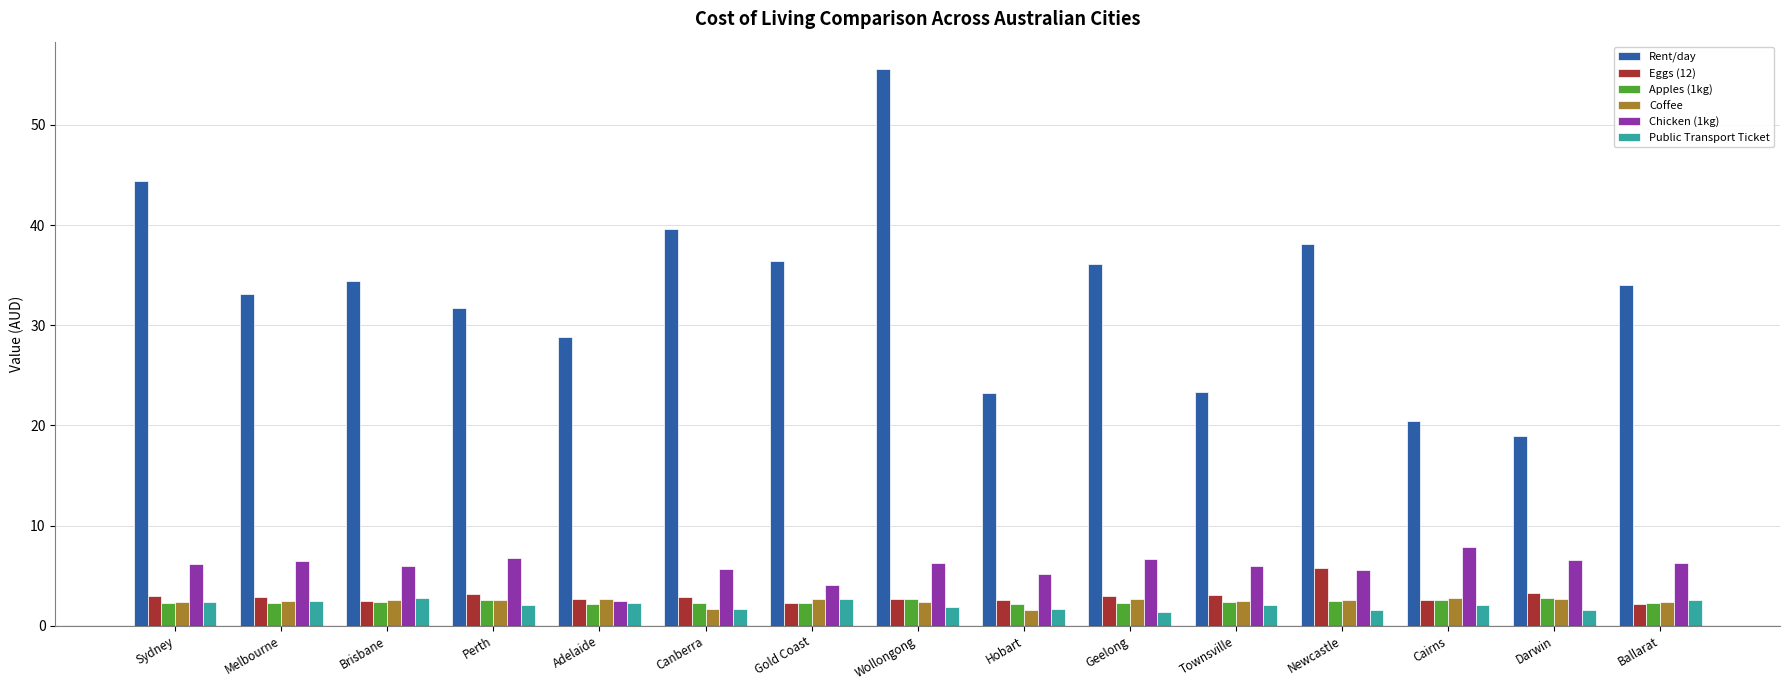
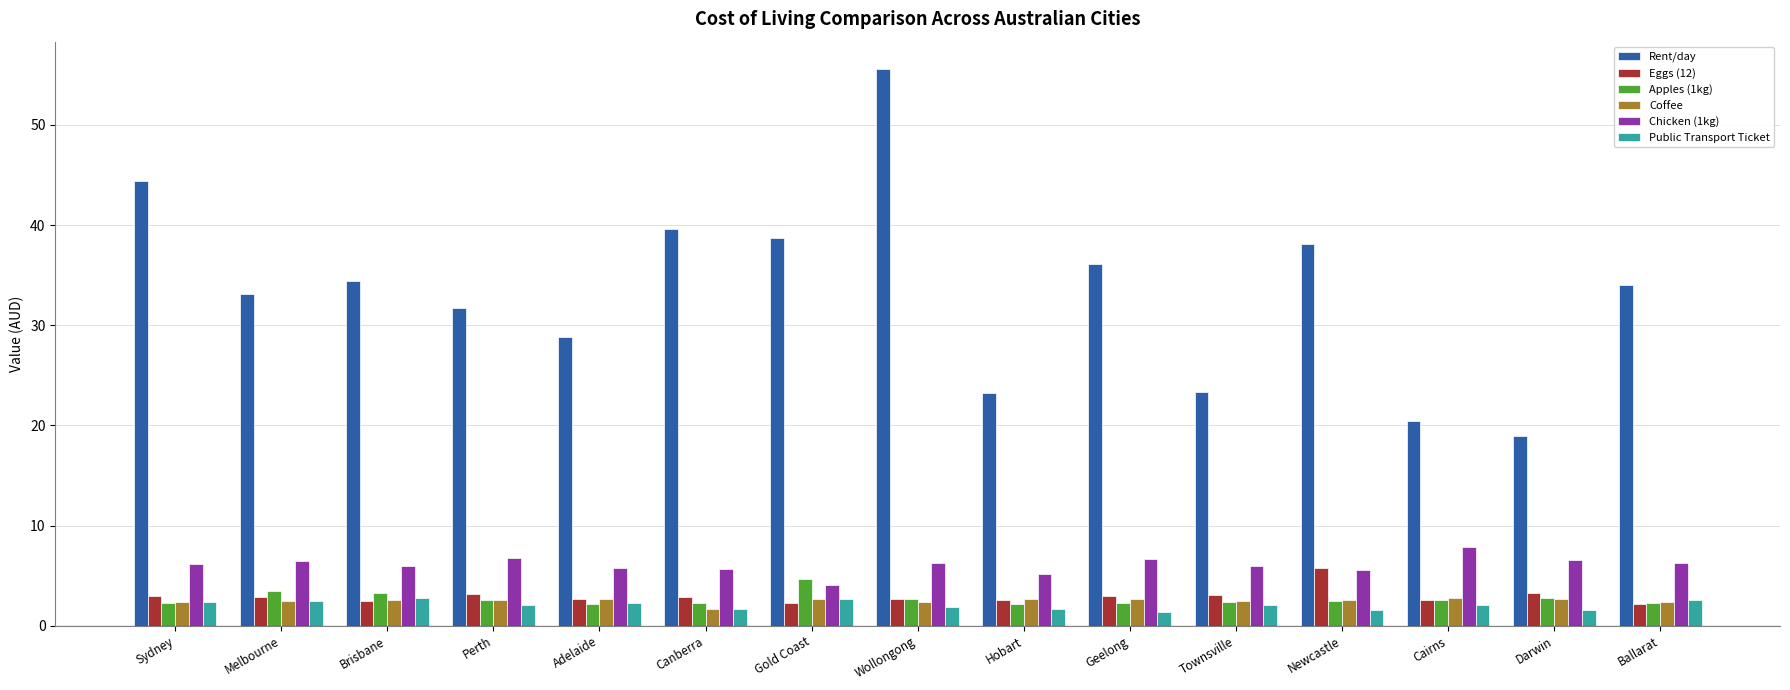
  {
    "Rent/day": {
      "Sydney": 44.4,
      "Melbourne": 33.2,
      "Brisbane": 34.4,
      "Perth": 31.7,
      "Adelaide": 28.8,
      "Canberra": 39.7,
-     "Gold Coast": 36.4,
+     "Gold Coast": 38.7,
      "Wollongong": 55.5,
      "Hobart": 23.2,
      "Geelong": 36.1,
      "Townsville": 23.4,
      "Newcastle": 38.1,
      "Cairns": 20.4,
      "Darwin": 18.9,
      "Ballarat": 34.0
    },
    "Eggs (12)": {
      "Sydney": 2.9,
      "Melbourne": 2.8,
      "Brisbane": 2.5,
      "Perth": 3.1,
      "Adelaide": 2.6,
      "Canberra": 2.8,
      "Gold Coast": 2.2,
      "Wollongong": 2.7,
      "Hobart": 2.5,
      "Geelong": 3.0,
      "Townsville": 3.1,
      "Newcastle": 5.8,
      "Cairns": 2.6,
      "Darwin": 3.3,
      "Ballarat": 2.1
    },
    "Apples (1kg)": {
      "Sydney": 2.2,
-     "Melbourne": 2.3,
-     "Brisbane": 2.3,
+     "Melbourne": 3.5,
+     "Brisbane": 3.2,
      "Perth": 2.6,
      "Adelaide": 2.2,
      "Canberra": 2.3,
-     "Gold Coast": 2.2,
+     "Gold Coast": 4.7,
      "Wollongong": 2.7,
      "Hobart": 2.2,
      "Geelong": 2.3,
      "Townsville": 2.4,
      "Newcastle": 2.4,
      "Cairns": 2.6,
      "Darwin": 2.8,
      "Ballarat": 2.3
    },
    "Coffee": {
      "Sydney": 2.4,
      "Melbourne": 2.5,
      "Brisbane": 2.6,
      "Perth": 2.6,
      "Adelaide": 2.6,
      "Canberra": 1.7,
      "Gold Coast": 2.7,
      "Wollongong": 2.4,
-     "Hobart": 1.5,
+     "Hobart": 2.7,
      "Geelong": 2.6,
      "Townsville": 2.5,
      "Newcastle": 2.6,
      "Cairns": 2.8,
      "Darwin": 2.7,
      "Ballarat": 2.4
    },
    "Chicken (1kg)": {
      "Sydney": 6.2,
      "Melbourne": 6.5,
      "Brisbane": 5.9,
      "Perth": 6.7,
-     "Adelaide": 2.5,
+     "Adelaide": 5.8,
      "Canberra": 5.7,
      "Gold Coast": 4.0,
      "Wollongong": 6.2,
      "Hobart": 5.1,
      "Geelong": 6.7,
      "Townsville": 6.0,
      "Newcastle": 5.6,
      "Cairns": 7.9,
      "Darwin": 6.5,
      "Ballarat": 6.3
    },
    "Public Transport Ticket": {
      "Sydney": 2.4,
      "Melbourne": 2.4,
      "Brisbane": 2.8,
      "Perth": 2.1,
      "Adelaide": 2.2,
      "Canberra": 1.7,
      "Gold Coast": 2.6,
      "Wollongong": 1.9,
      "Hobart": 1.7,
      "Geelong": 1.4,
      "Townsville": 2.1,
      "Newcastle": 1.6,
      "Cairns": 2.1,
      "Darwin": 1.6,
      "Ballarat": 2.6
    }
  }
